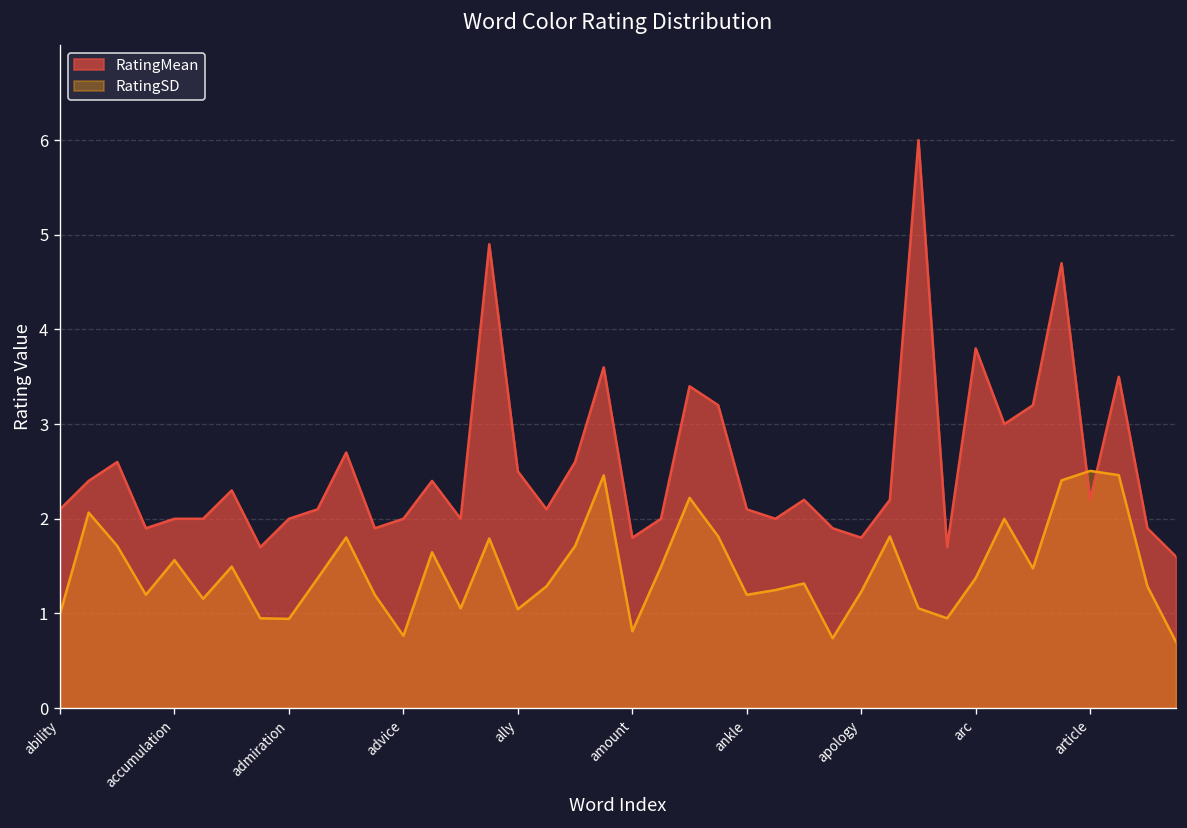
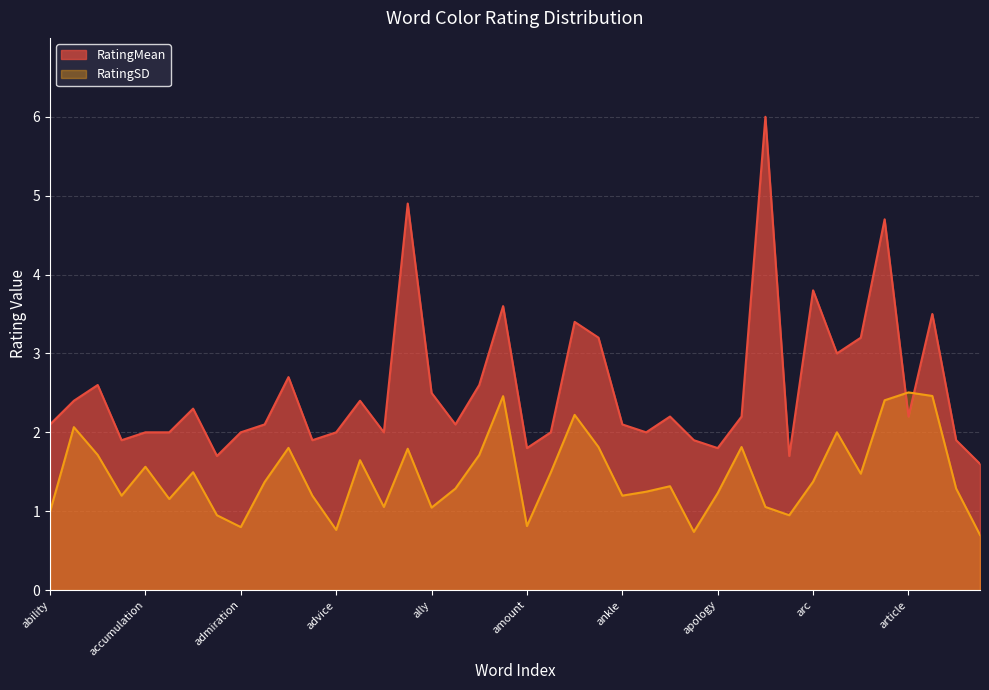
  {
    "RatingMean": {
      "ability": 2.1,
      "accumulation": 2.0,
      "admiration": 2.0,
      "advice": 2.0,
      "ally": 2.5,
      "amount": 1.8,
      "ankle": 2.1,
      "apology": 1.8,
      "arc": 3.8,
      "article": 2.2
    },
    "RatingSD": {
      "ability": 1.0,
      "accumulation": 1.6,
-     "admiration": 0.9,
+     "admiration": 0.8,
      "advice": 0.8,
      "ally": 1.0,
      "amount": 0.8,
      "ankle": 1.2,
      "apology": 1.2,
      "arc": 1.4,
      "article": 2.5
    }
  }
